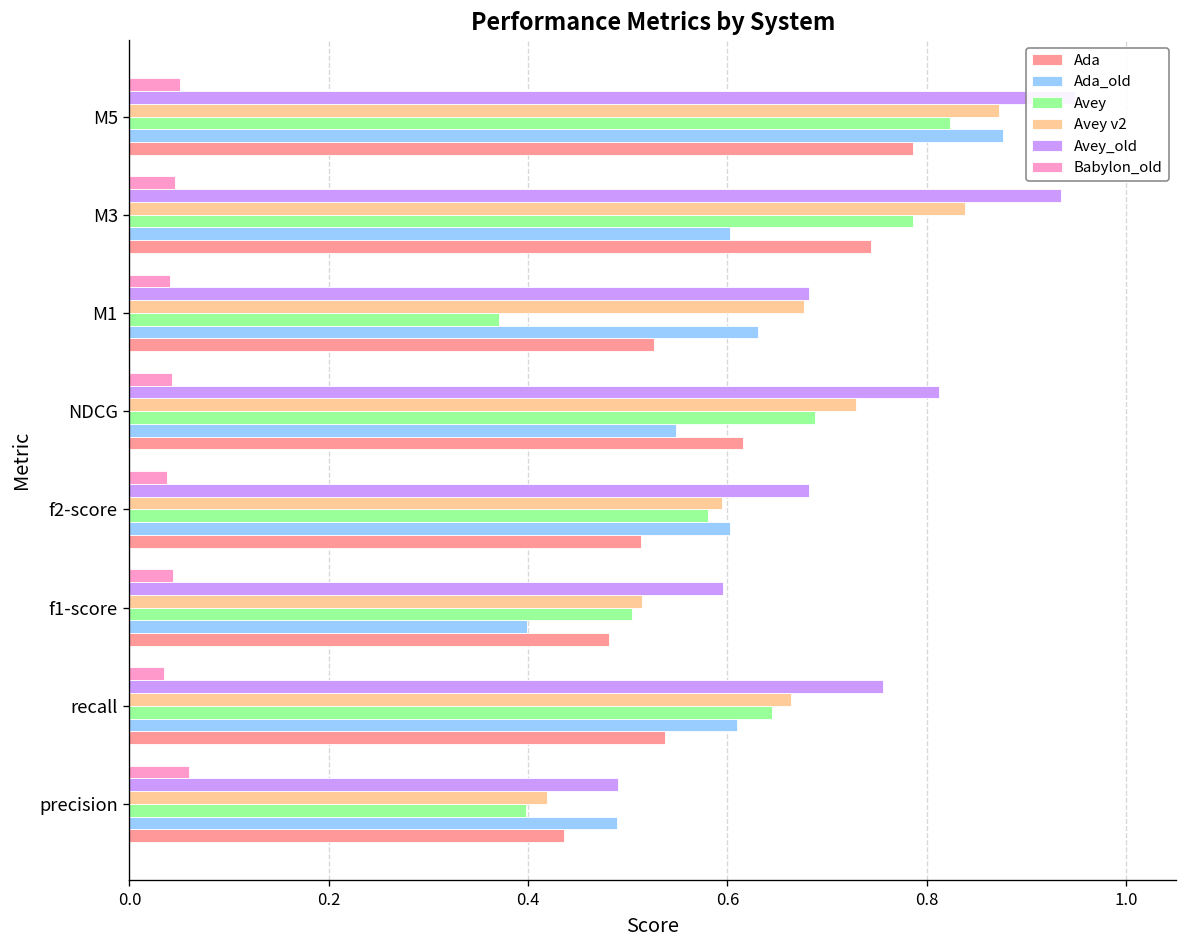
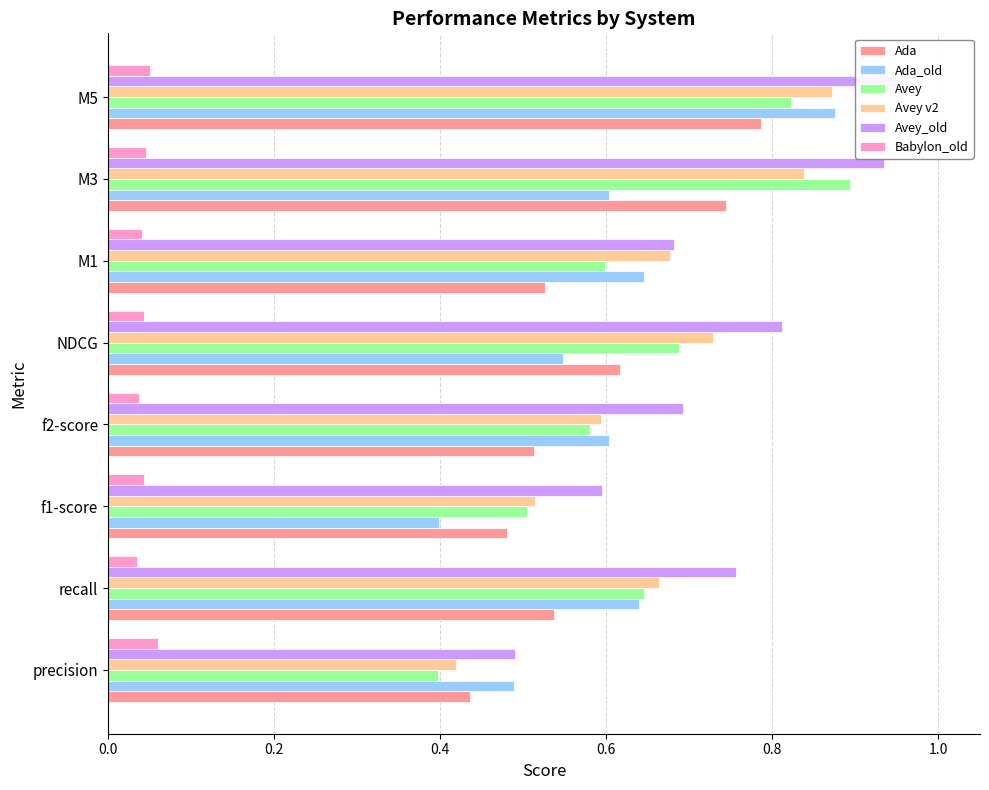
  {
    "Ada_old": {
      "M5": 0.88,
      "M3": 0.60,
-     "M1": 0.63,
+     "M1": 0.65,
      "NDCG": 0.55,
      "f2-score": 0.60,
      "f1-score": 0.40,
-     "recall": 0.61,
+     "recall": 0.64,
      "precision": 0.49
    },
    "Avey": {
      "M5": 0.82,
-     "M3": 0.79,
-     "M1": 0.37,
+     "M3": 0.89,
+     "M1": 0.60,
      "NDCG": 0.69,
      "f2-score": 0.58,
      "f1-score": 0.50,
      "recall": 0.65,
      "precision": 0.40
    },
    "Avey_old": {
      "M3": 0.94,
      "M1": 0.68,
      "NDCG": 0.81,
-     "f2-score": 0.68,
+     "f2-score": 0.69,
      "f1-score": 0.60,
      "recall": 0.76,
      "precision": 0.49
    }
  }
